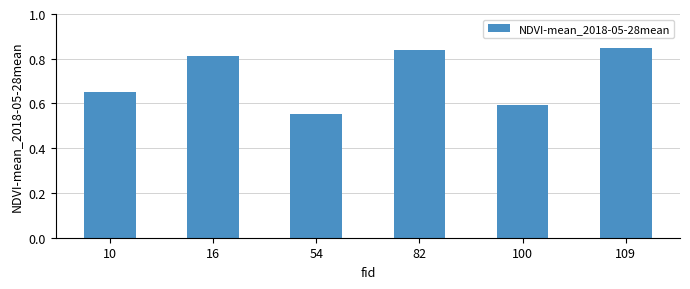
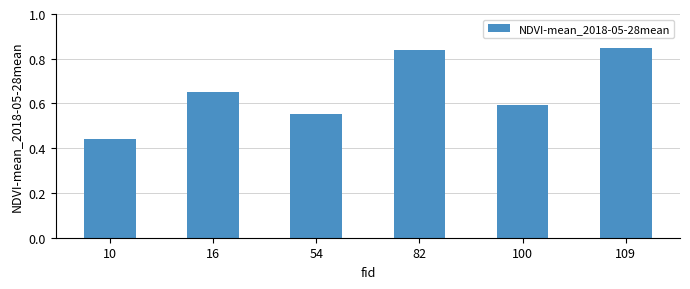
  {
-   "10": 0.65,
-   "16": 0.81,
+   "10": 0.44,
+   "16": 0.65,
    "54": 0.55,
    "82": 0.84,
    "100": 0.59,
    "109": 0.85
  }
